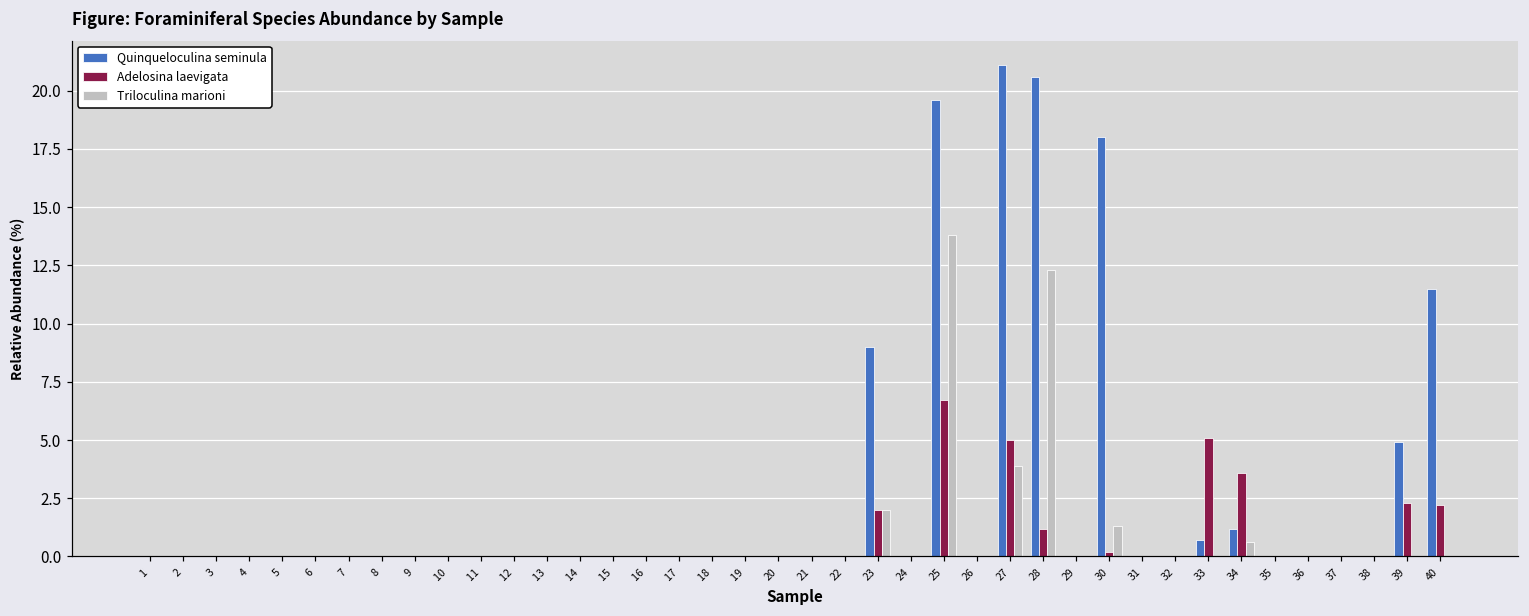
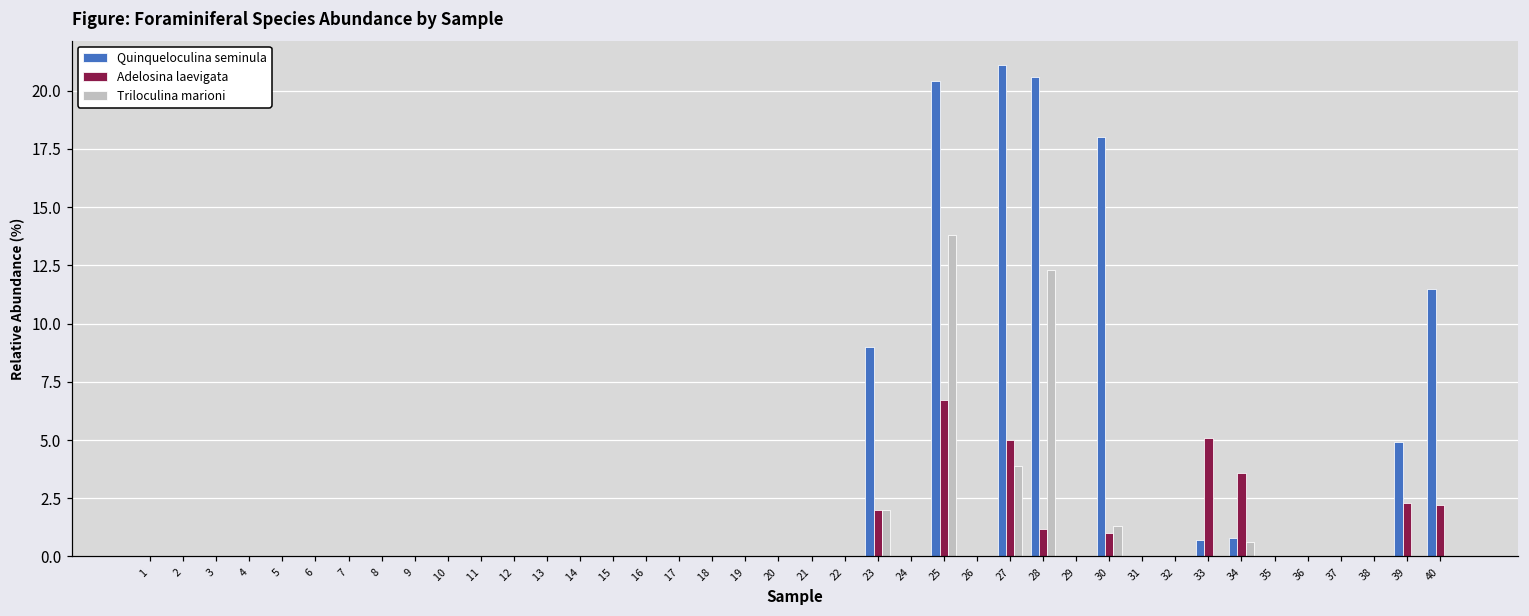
  {
    "Quinqueloculina seminula": {
      "1": 0.0,
      "2": 0.0,
      "3": 0.0,
      "4": 0.0,
      "5": 0.0,
      "6": 0.0,
      "7": 0.0,
      "8": 0.0,
      "9": 0.0,
      "10": 0.0,
      "11": 0.0,
      "12": 0.0,
      "13": 0.0,
      "14": 0.0,
      "15": 0.0,
      "16": 0.0,
      "17": 0.0,
      "18": 0.0,
      "19": 0.0,
      "20": 0.0,
      "21": 0.0,
      "22": 0.0,
      "23": 9.0,
      "24": 0.0,
-     "25": 19.6,
+     "25": 20.4,
      "26": 0.0,
      "27": 21.1,
      "28": 20.6,
      "29": 0.0,
      "30": 18.0,
      "31": 0.0,
      "32": 0.0,
      "33": 0.7,
-     "34": 1.2,
+     "34": 0.8,
      "35": 0.0,
      "36": 0.0,
      "37": 0.0,
      "38": 0.0,
      "39": 4.9,
      "40": 11.5
    },
    "Adelosina laevigata": {
      "1": 0.0,
      "2": 0.0,
      "3": 0.0,
      "4": 0.0,
      "5": 0.0,
      "6": 0.0,
      "7": 0.0,
      "8": 0.0,
      "9": 0.0,
      "10": 0.0,
      "11": 0.0,
      "12": 0.0,
      "13": 0.0,
      "14": 0.0,
      "15": 0.0,
      "16": 0.0,
      "17": 0.0,
      "18": 0.0,
      "19": 0.0,
      "20": 0.0,
      "21": 0.0,
      "22": 0.0,
      "23": 2.0,
      "24": 0.0,
      "25": 6.7,
      "26": 0.0,
      "27": 5.0,
      "28": 1.2,
      "29": 0.0,
-     "30": 0.2,
+     "30": 1.0,
      "31": 0.0,
      "32": 0.0,
      "33": 5.1,
      "34": 3.6,
      "35": 0.0,
      "36": 0.0,
      "37": 0.0,
      "38": 0.0,
      "39": 2.3,
      "40": 2.2
    },
    "Triloculina marioni": {
      "1": 0.0,
      "2": 0.0,
      "3": 0.0,
      "4": 0.0,
      "5": 0.0,
      "6": 0.0,
      "7": 0.0,
      "8": 0.0,
      "9": 0.0,
      "10": 0.0,
      "11": 0.0,
      "12": 0.0,
      "13": 0.0,
      "14": 0.0,
      "15": 0.0,
      "16": 0.0,
      "17": 0.0,
      "18": 0.0,
      "19": 0.0,
      "20": 0.0,
      "21": 0.0,
      "22": 0.0,
      "23": 2.0,
      "24": 0.0,
      "25": 13.8,
      "26": 0.0,
      "27": 3.9,
      "28": 12.3,
      "29": 0.0,
      "30": 1.3,
      "31": 0.0,
      "32": 0.0,
      "33": 0.0,
      "34": 0.6,
      "35": 0.0,
      "36": 0.0,
      "37": 0.0,
      "38": 0.0,
      "39": 0.0,
      "40": 0.0
    }
  }
